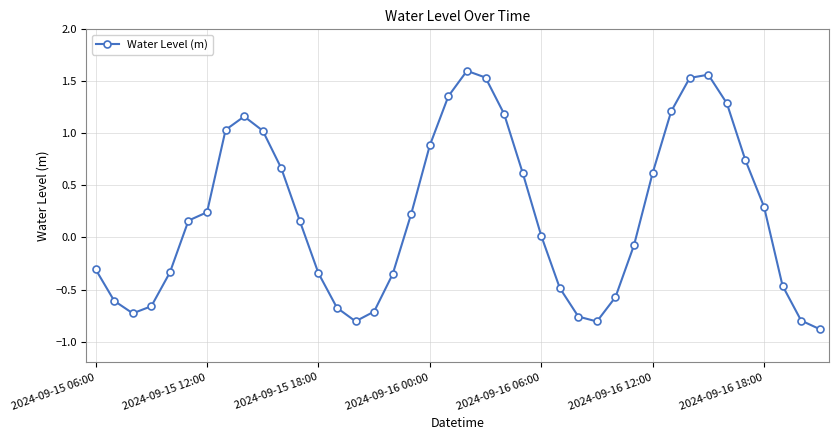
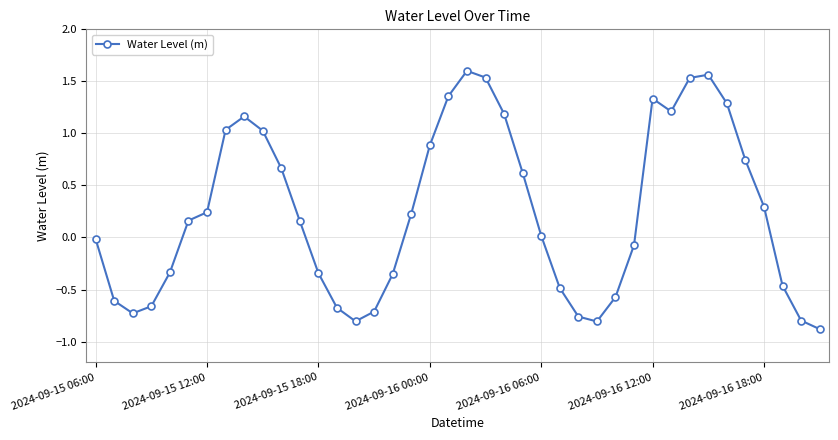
  {
-   "2024-09-15 06:00": -0.31,
+   "2024-09-15 06:00": -0.02,
    "2024-09-15 12:00": 0.24,
    "2024-09-15 18:00": -0.34,
    "2024-09-16 00:00": 0.88,
    "2024-09-16 06:00": 0.02,
-   "2024-09-16 12:00": 0.62,
+   "2024-09-16 12:00": 1.33,
    "2024-09-16 18:00": 0.30
  }
